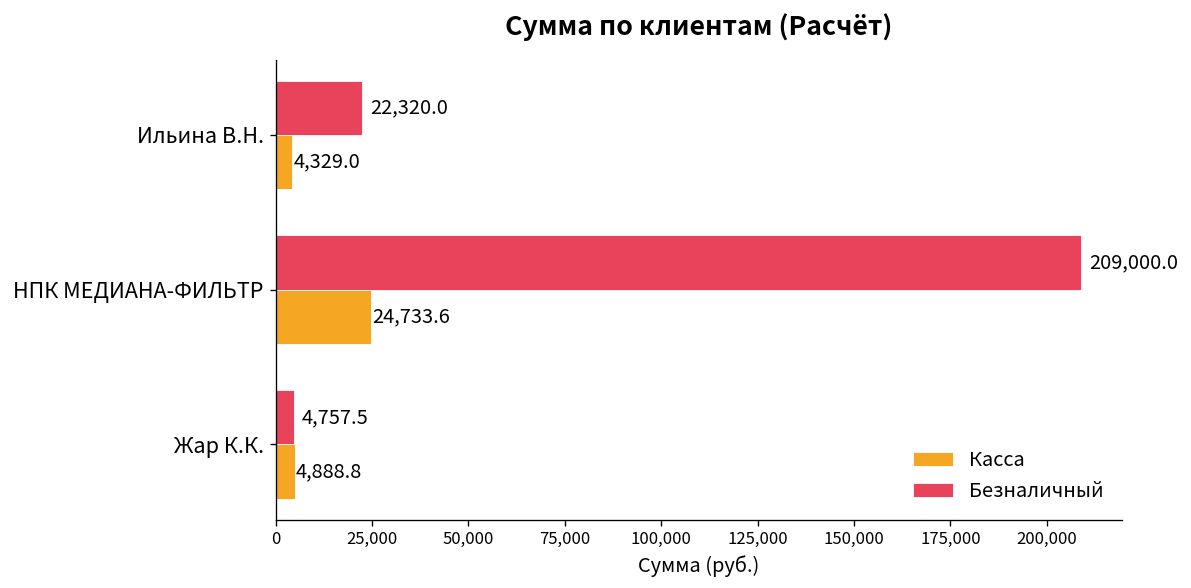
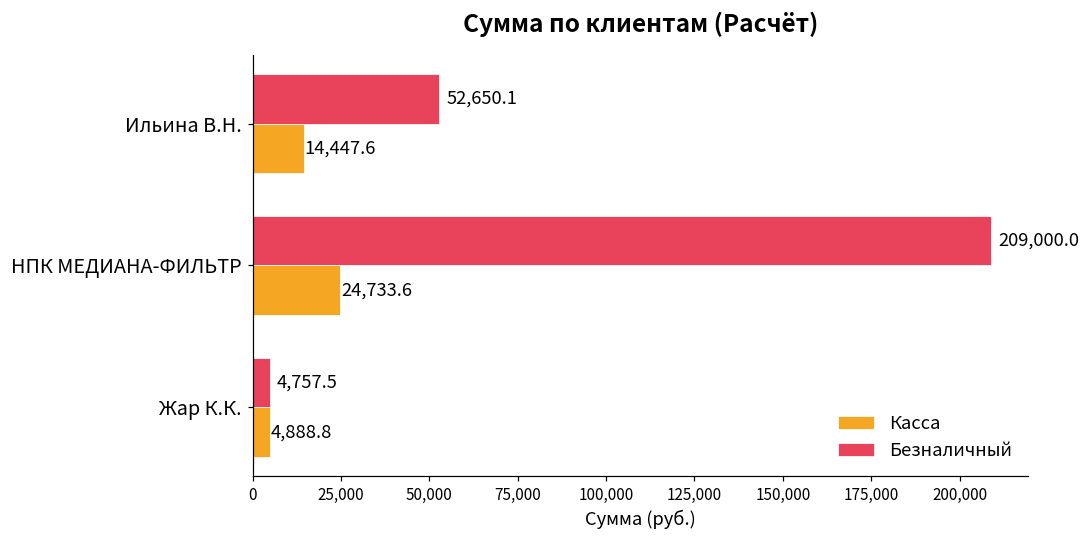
  {
    "Касса": {
-     "Ильина В.Н.": "4,329.0",
+     "Ильина В.Н.": "14,447.6",
      "НПК МЕДИАНА-ФИЛЬТР": "24,733.6",
      "Жар К.К.": "4,888.8"
    },
    "Безналичный": {
-     "Ильина В.Н.": "22,320.0",
+     "Ильина В.Н.": "52,650.1",
      "НПК МЕДИАНА-ФИЛЬТР": "209,000.0",
      "Жар К.К.": "4,757.5"
    }
  }
